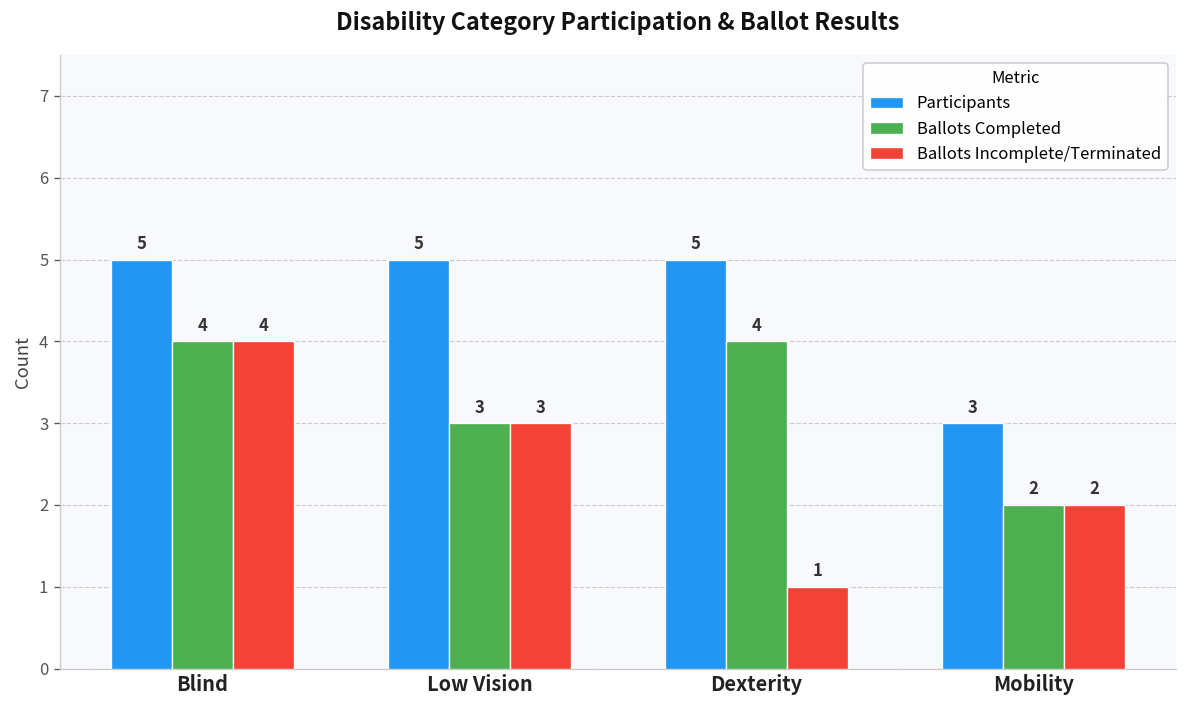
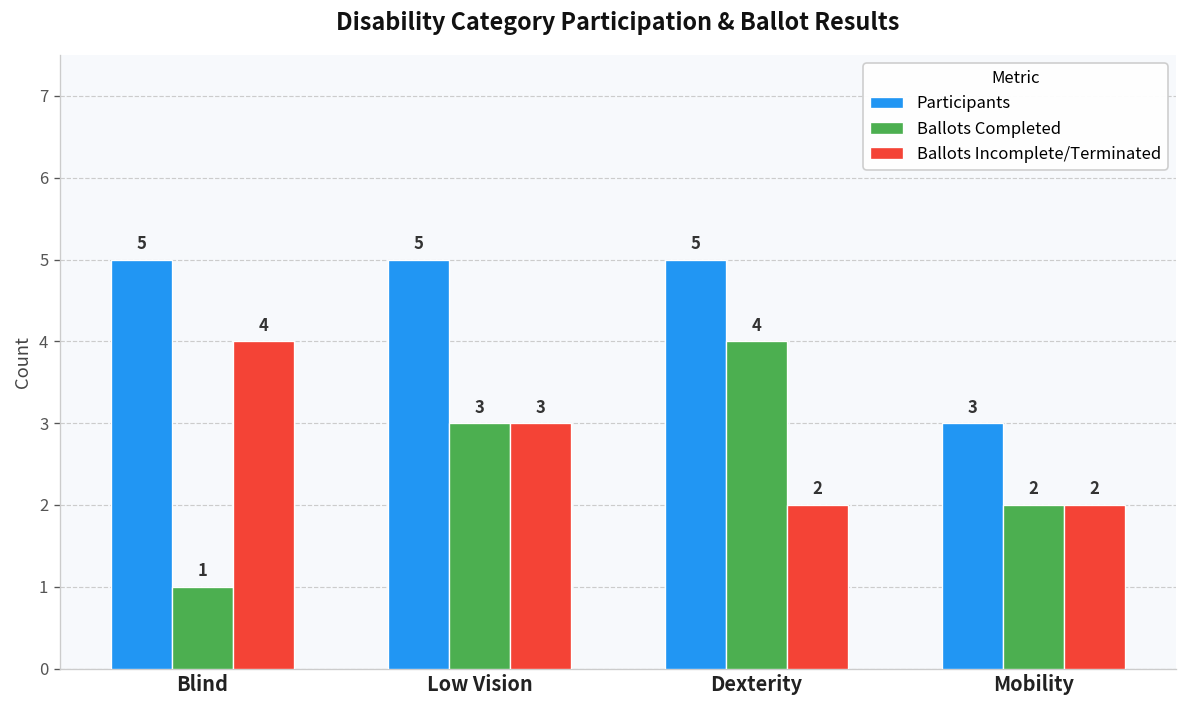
  {
    "Participants": {
      "Blind": 5,
      "Low Vision": 5,
      "Dexterity": 5,
      "Mobility": 3
    },
    "Ballots Completed": {
-     "Blind": 4,
+     "Blind": 1,
      "Low Vision": 3,
      "Dexterity": 4,
      "Mobility": 2
    },
    "Ballots Incomplete/Terminated": {
      "Blind": 4,
      "Low Vision": 3,
-     "Dexterity": 1,
+     "Dexterity": 2,
      "Mobility": 2
    }
  }
